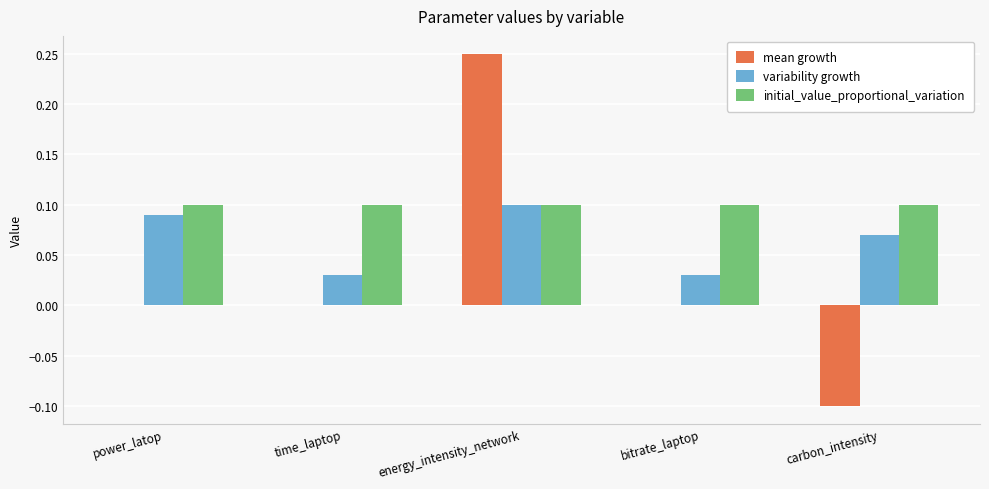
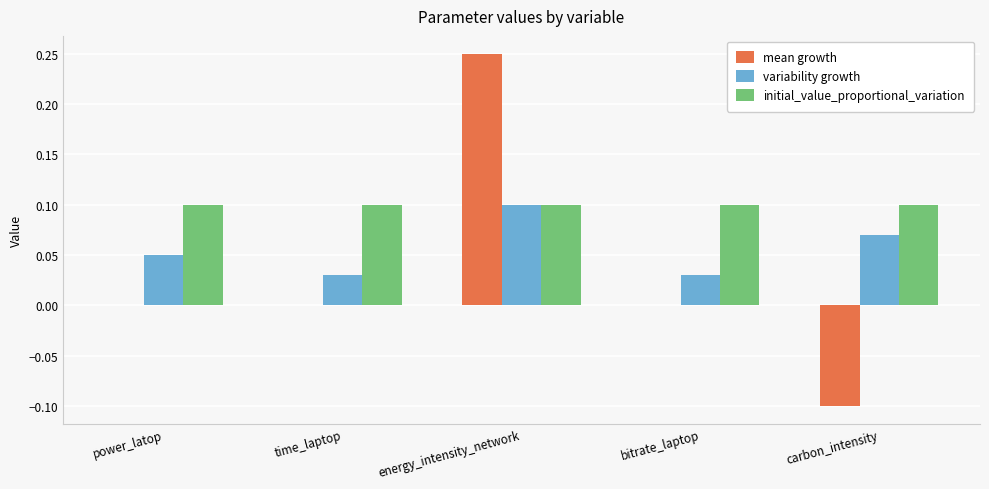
  {
    "mean growth": {
      "power_latop": 0.00,
      "time_laptop": 0.00,
      "energy_intensity_network": 0.25,
      "bitrate_laptop": 0.00,
      "carbon_intensity": -0.10
    },
    "variability growth": {
-     "power_latop": 0.09,
+     "power_latop": 0.05,
      "time_laptop": 0.03,
      "energy_intensity_network": 0.10,
      "bitrate_laptop": 0.03,
      "carbon_intensity": 0.07
    },
    "initial_value_proportional_variation": {
      "power_latop": 0.10,
      "time_laptop": 0.10,
      "energy_intensity_network": 0.10,
      "bitrate_laptop": 0.10,
      "carbon_intensity": 0.10
    }
  }
